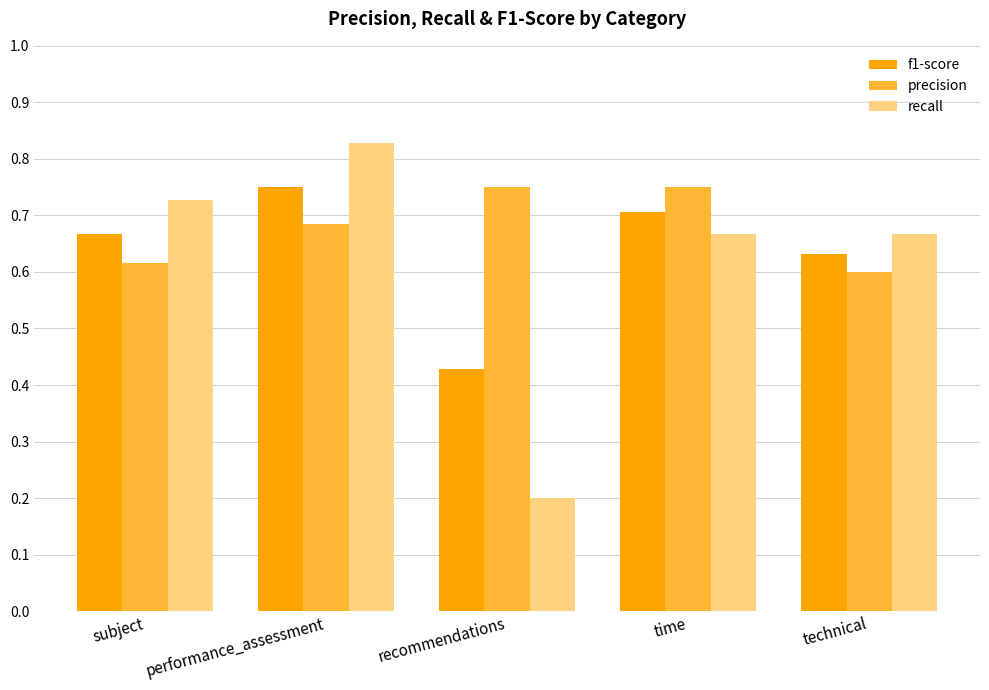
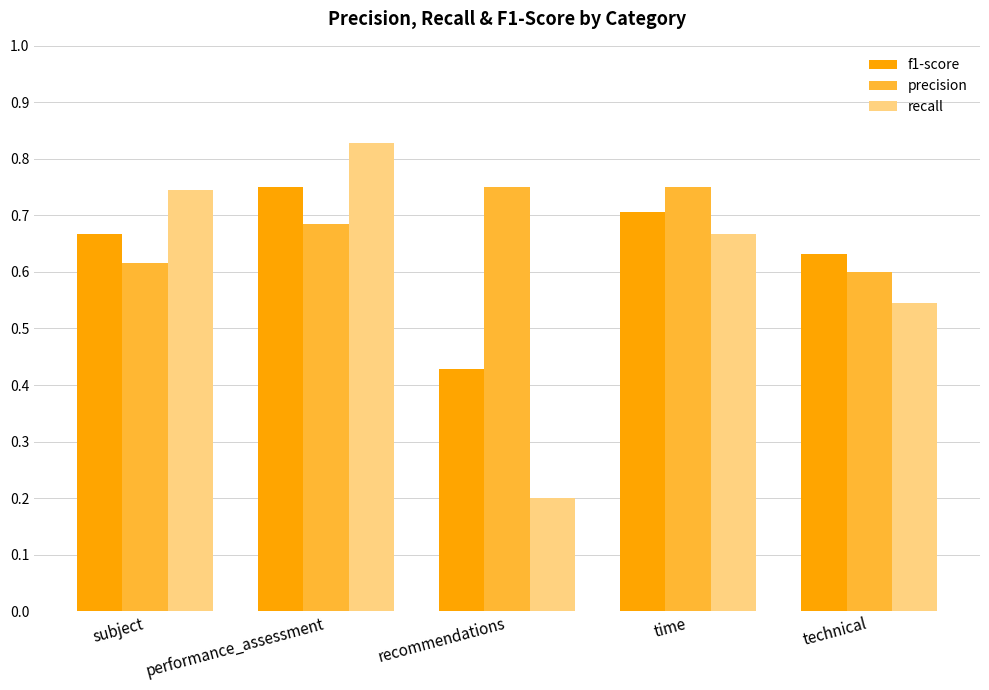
  {
    "recall": {
-     "subject": 0.73,
+     "subject": 0.74,
      "performance_assessment": 0.83,
      "recommendations": 0.20,
      "time": 0.67,
-     "technical": 0.67
+     "technical": 0.55
    }
  }
